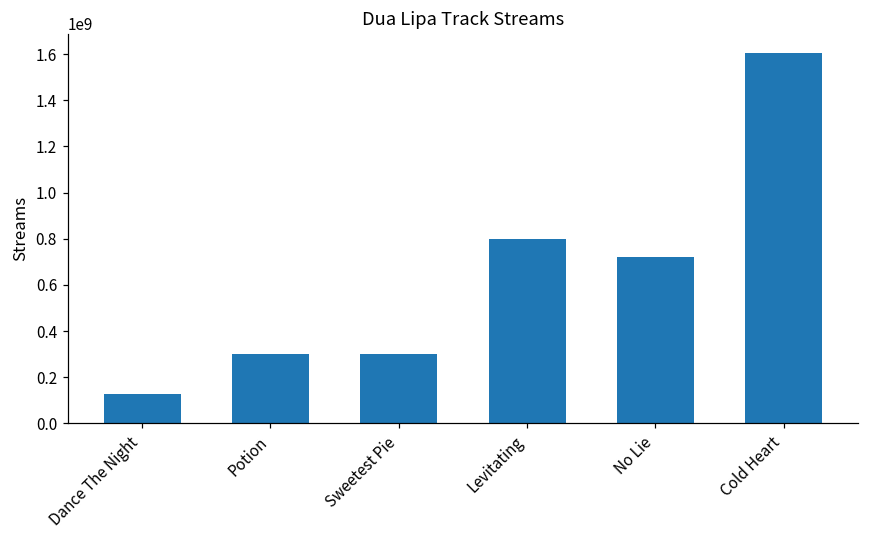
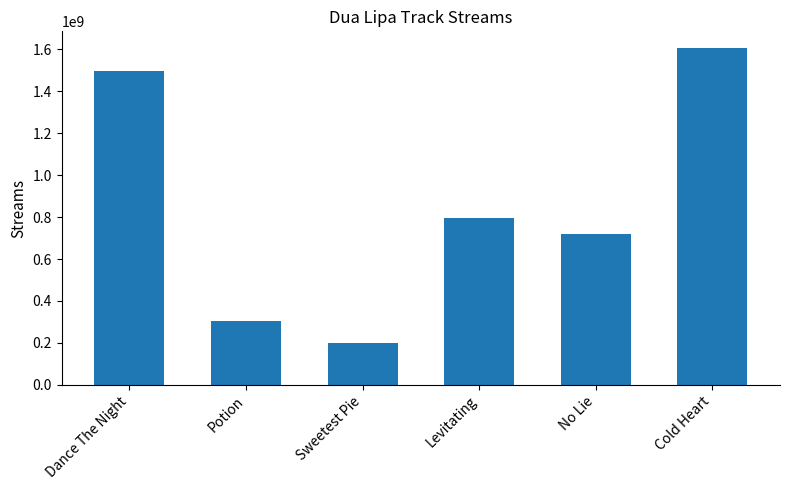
  {
-   "Dance The Night": 130000000,
+   "Dance The Night": 1500000000,
    "Potion": 300000000,
-   "Sweetest Pie": 300000000,
+   "Sweetest Pie": 200000000,
    "Levitating": 800000000,
    "No Lie": 720000000,
    "Cold Heart": 1610000000
  }
